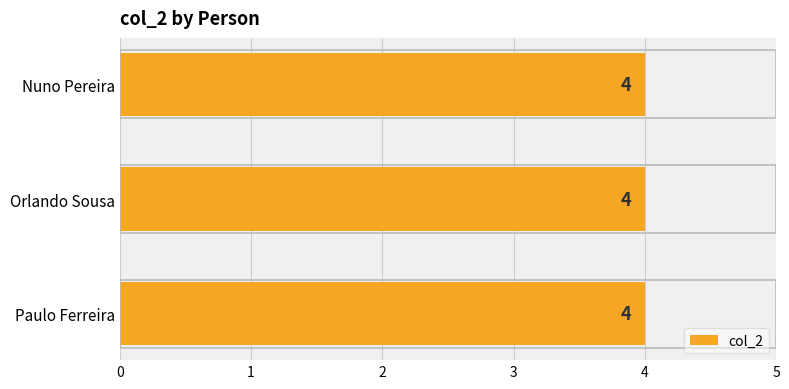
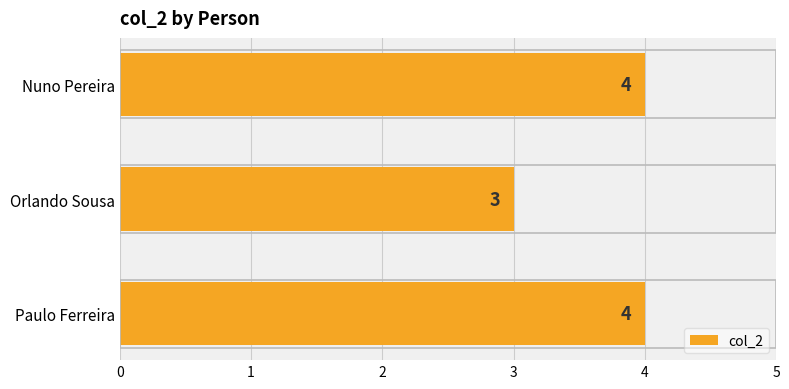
  {
    "Nuno Pereira": 4,
-   "Orlando Sousa": 4,
+   "Orlando Sousa": 3,
    "Paulo Ferreira": 4
  }
